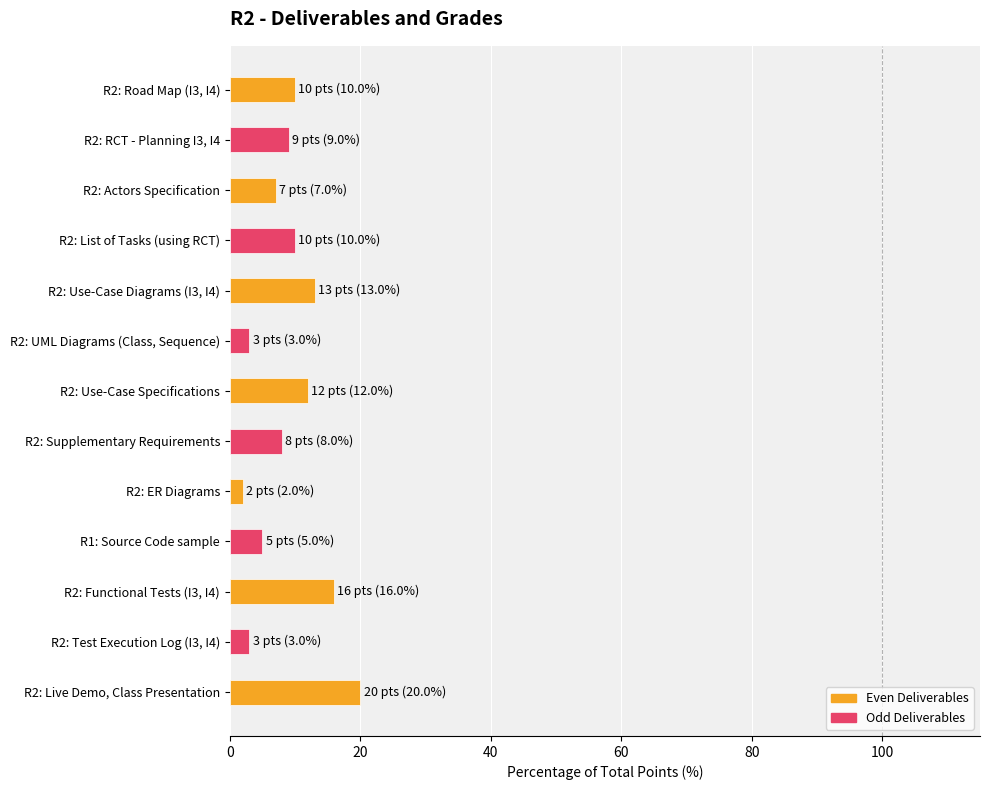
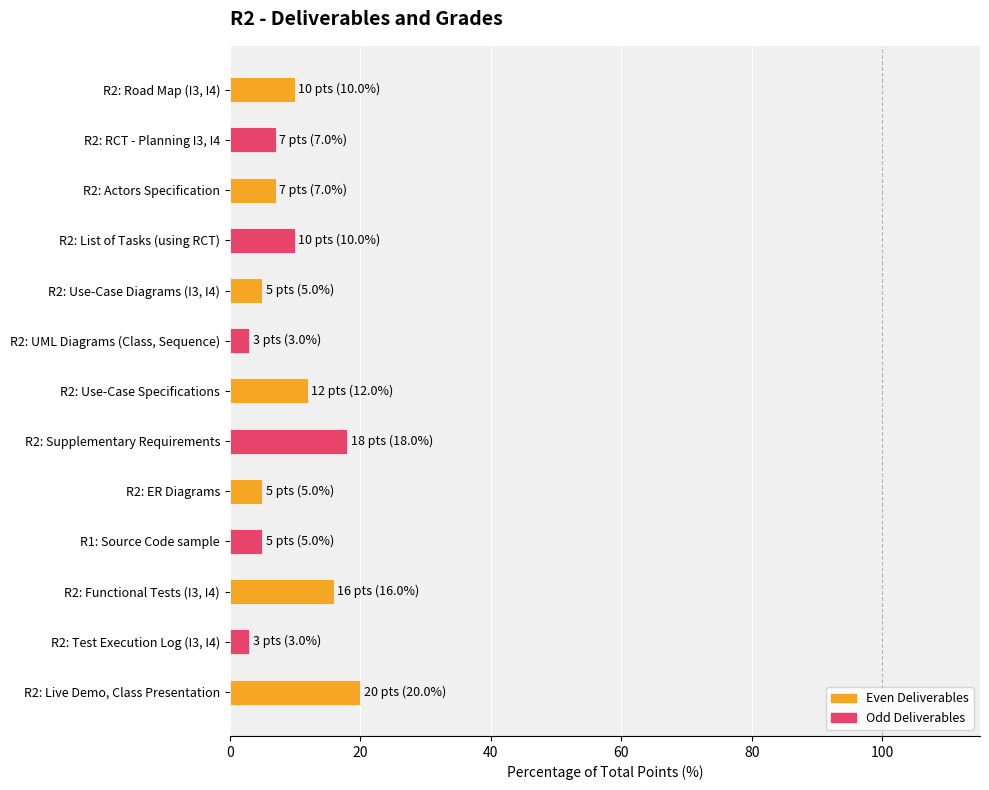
  {
    "R2: Road Map (I3, I4)": "10",
-   "R2: RCT - Planning I3, I4": "9 pts (9.0%)",
+   "R2: RCT - Planning I3, I4": "7 pts (7.0%)",
    "R2: Actors Specification": "7",
    "R2: List of Tasks (using RCT)": "10",
-   "R2: Use-Case Diagrams (I3, I4)": "13 pts (13.0%)",
+   "R2: Use-Case Diagrams (I3, I4)": "5 pts (5.0%)",
    "R2: UML Diagrams (Class, Sequence)": "3",
    "R2: Use-Case Specifications": "12",
-   "R2: Supplementary Requirements": "8 pts (8.0%)",
-   "R2: ER Diagrams": "2 pts (2.0%)",
+   "R2: Supplementary Requirements": "18 pts (18.0%)",
+   "R2: ER Diagrams": "5 pts (5.0%)",
    "R1: Source Code sample": "5",
    "R2: Functional Tests (I3, I4)": "16",
    "R2: Test Execution Log (I3, I4)": "3",
    "R2: Live Demo, Class Presentation": "20"
  }
